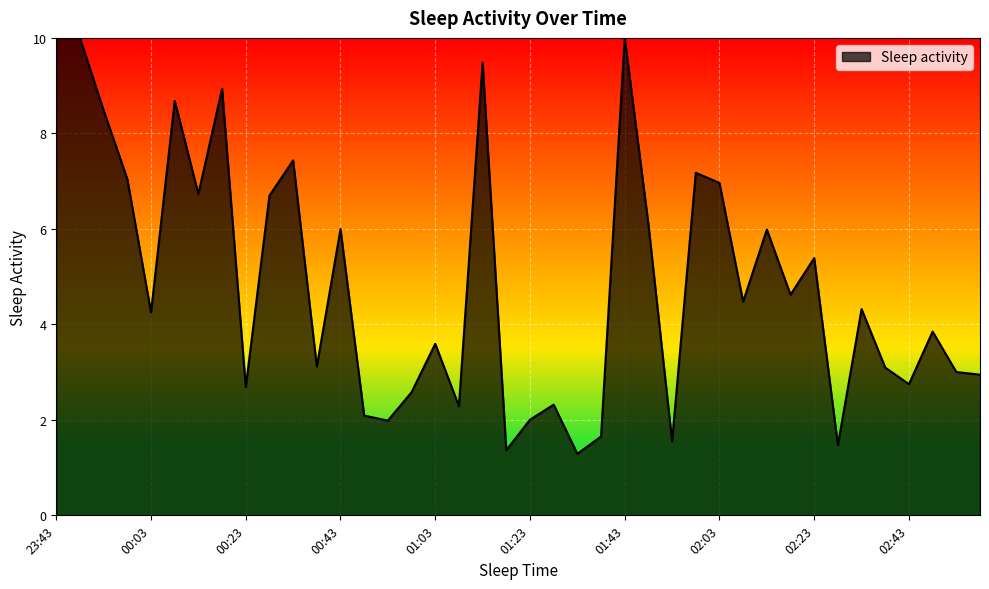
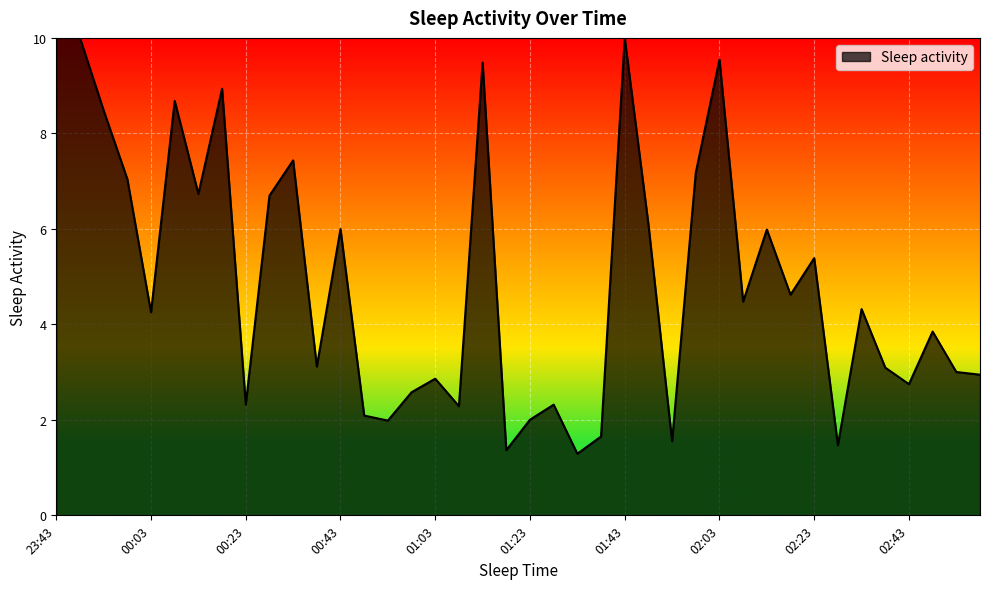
  {
    "23:43": 10.0,
    "00:03": 4.3,
-   "00:23": 2.7,
+   "00:23": 2.3,
    "00:43": 6.0,
-   "01:03": 3.6,
+   "01:03": 2.9,
    "01:23": 2.0,
    "01:43": 10.0,
-   "02:03": 7.0,
+   "02:03": 9.5,
    "02:23": 5.4,
    "02:43": 2.7
  }
